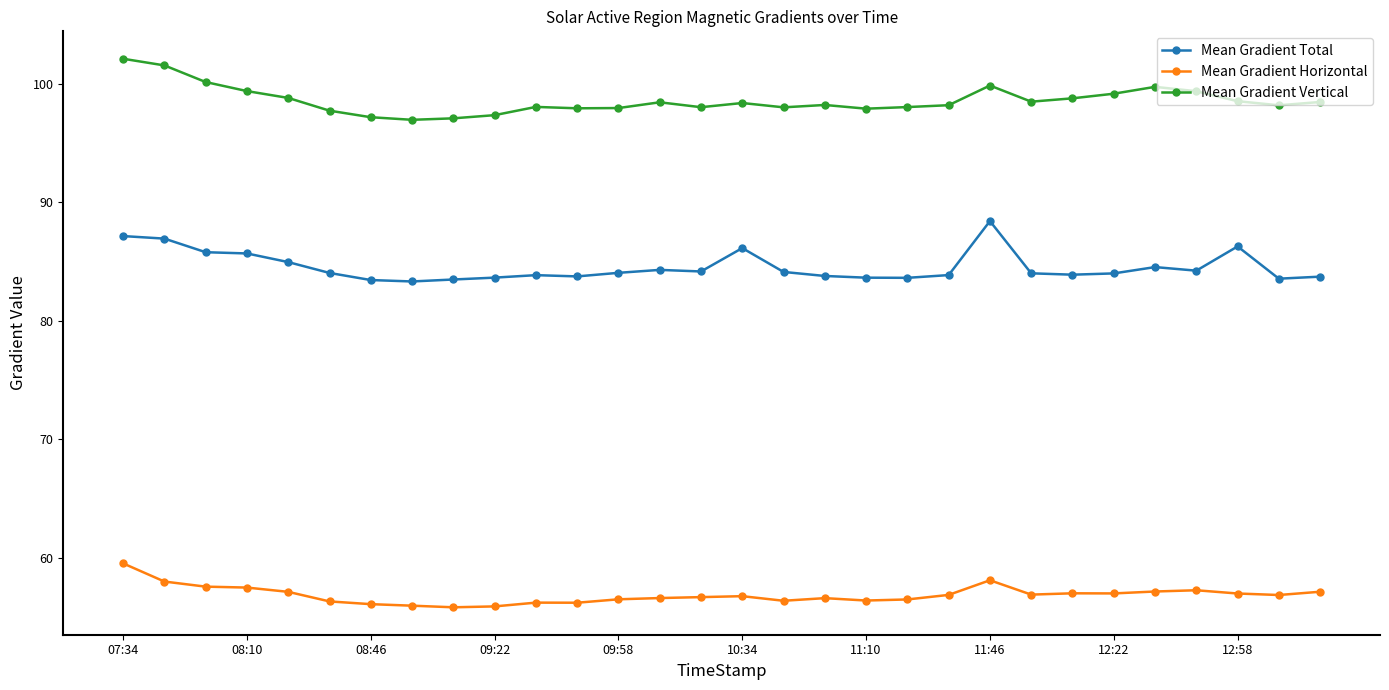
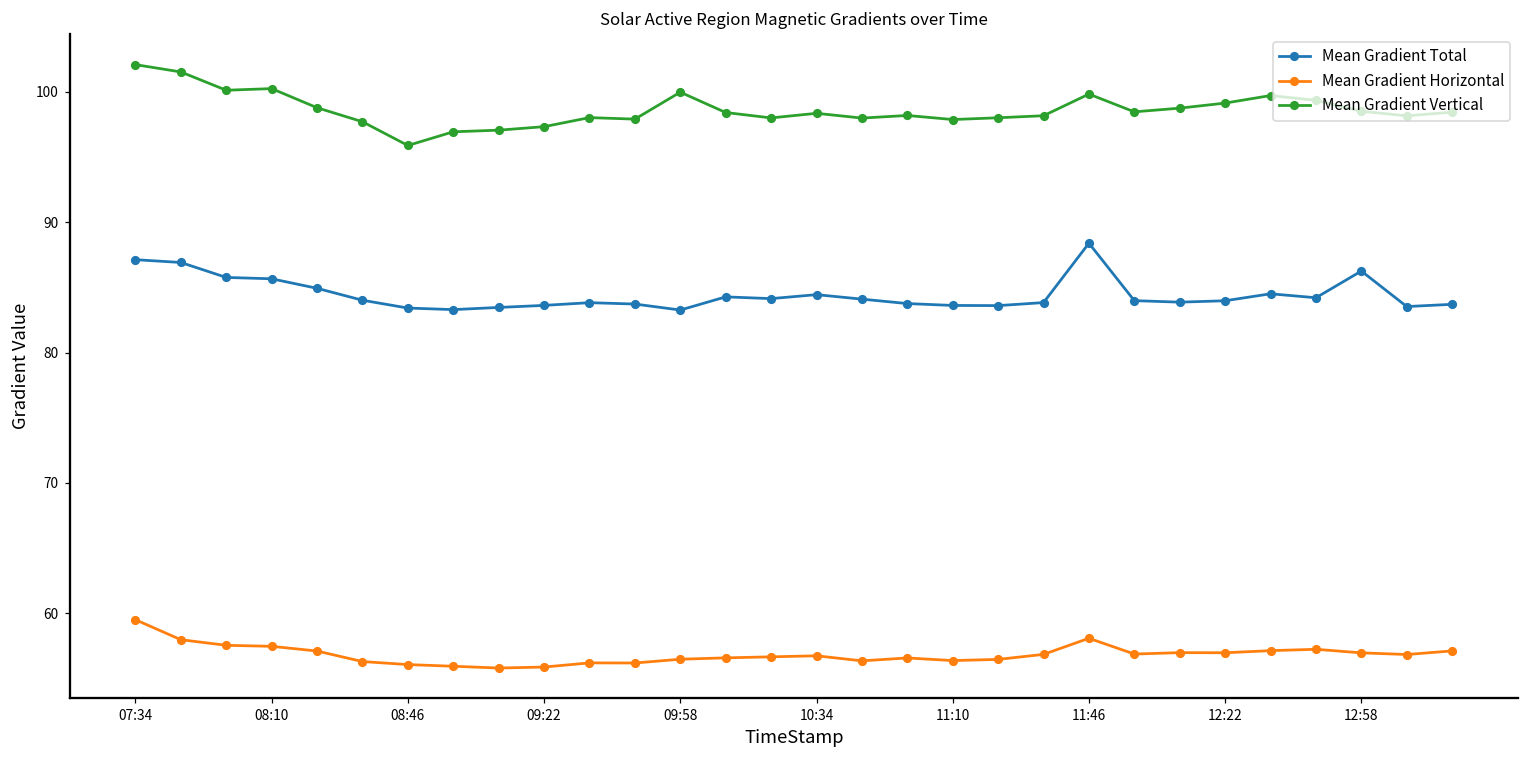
  {
    "Mean Gradient Total": {
      "07:34": 87.1,
      "08:10": 85.7,
      "08:46": 83.4,
      "09:22": 83.6,
-     "09:58": 84.0,
-     "10:34": 86.1,
+     "09:58": 83.3,
+     "10:34": 84.5,
      "11:10": 83.6,
      "11:46": 88.4,
      "12:22": 84.0,
      "12:58": 86.3
    },
    "Mean Gradient Horizontal": {
      "07:34": 59.5,
      "08:10": 57.5,
      "08:46": 56.1,
      "09:22": 55.9,
      "09:58": 56.5,
      "10:34": 56.7,
      "11:10": 56.4,
      "11:46": 58.1,
      "12:22": 57.0,
      "12:58": 57.0
    },
    "Mean Gradient Vertical": {
      "07:34": 102.1,
-     "08:10": 99.4,
-     "08:46": 97.2,
+     "08:10": 100.3,
+     "08:46": 95.9,
      "09:22": 97.3,
-     "09:58": 97.9,
+     "09:58": 100.0,
      "10:34": 98.4,
      "11:10": 97.9,
      "11:46": 99.8,
      "12:22": 99.1
    }
  }
